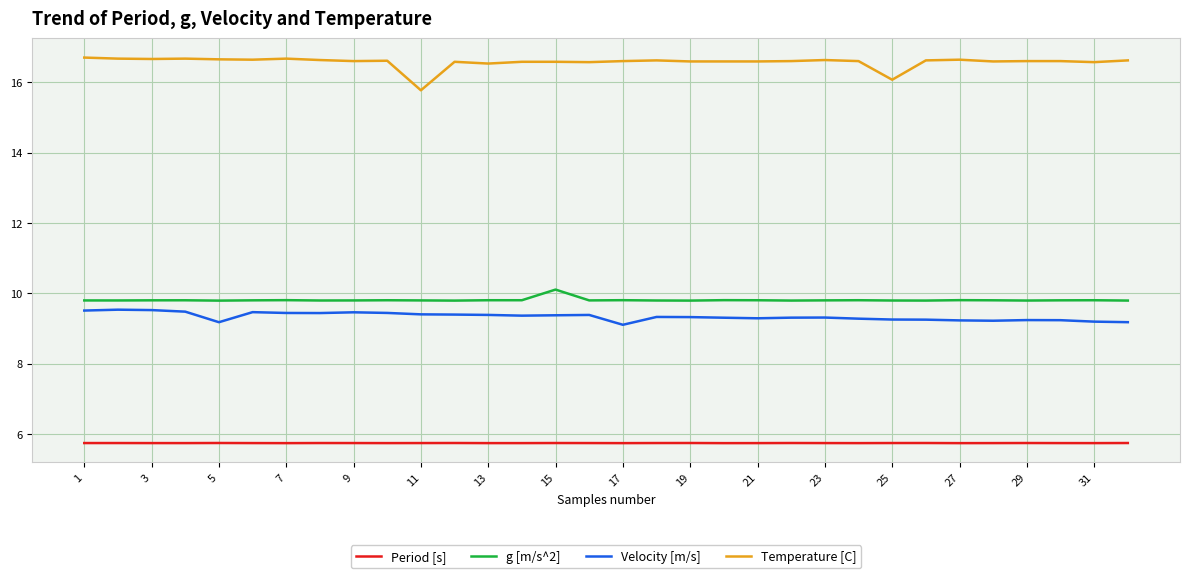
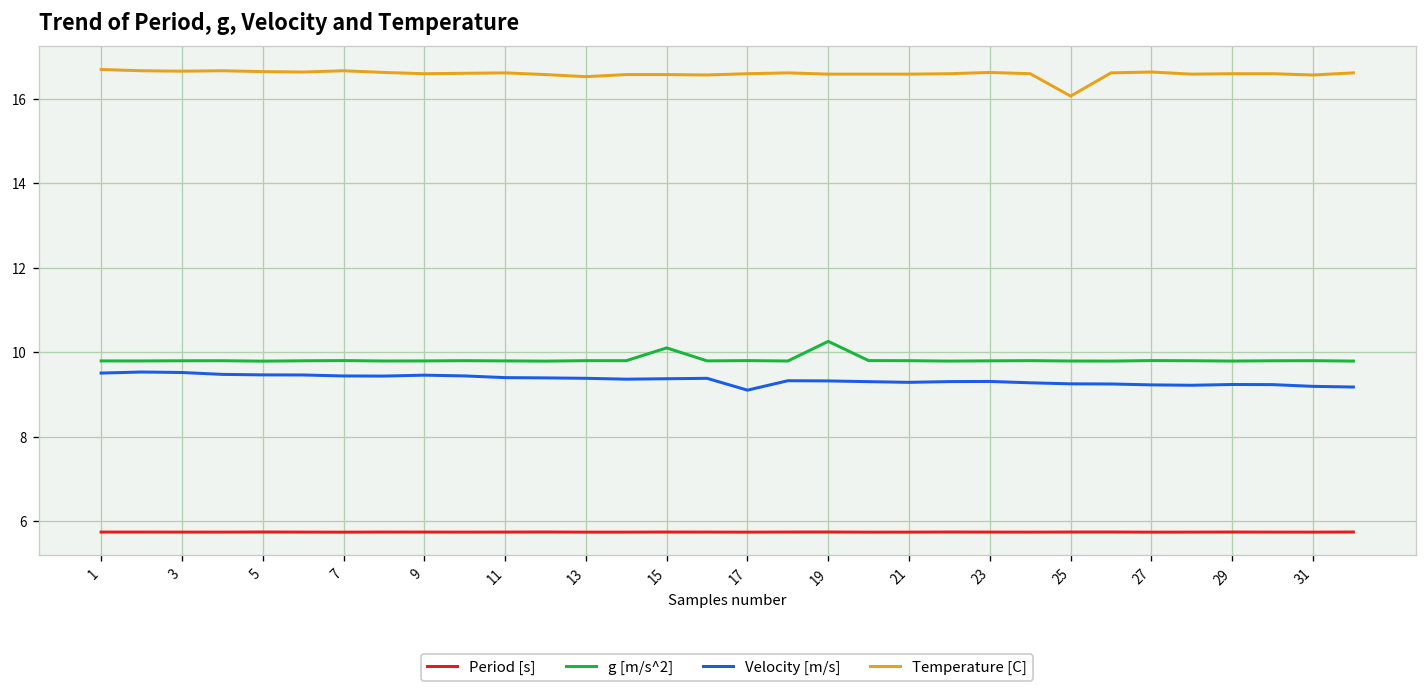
  {
    "Period [s]": {
      "1": 5.7,
      "3": 5.7,
      "5": 5.7,
      "7": 5.7,
      "9": 5.7,
      "11": 5.7,
      "13": 5.7,
      "15": 5.7,
      "17": 5.7,
      "19": 5.7,
      "21": 5.7,
      "23": 5.7,
      "25": 5.7,
      "27": 5.7,
      "29": 5.7,
      "31": 5.7
    },
    "g [m/s^2]": {
      "1": 9.8,
      "3": 9.8,
      "5": 9.8,
      "7": 9.8,
      "9": 9.8,
      "11": 9.8,
      "13": 9.8,
      "15": 10.1,
      "17": 9.8,
-     "19": 9.8,
+     "19": 10.3,
      "21": 9.8,
      "23": 9.8,
      "25": 9.8,
      "27": 9.8,
      "29": 9.8,
      "31": 9.8
    },
    "Velocity [m/s]": {
      "1": 9.5,
      "3": 9.5,
-     "5": 9.2,
+     "5": 9.5,
      "7": 9.4,
      "9": 9.5,
      "11": 9.4,
      "13": 9.4,
      "15": 9.4,
      "17": 9.1,
      "19": 9.3,
      "21": 9.3,
      "23": 9.3,
      "25": 9.3,
      "27": 9.2,
      "29": 9.2,
      "31": 9.2
    },
    "Temperature [C]": {
      "1": 16.7,
      "3": 16.7,
      "5": 16.7,
      "7": 16.7,
      "9": 16.6,
-     "11": 15.8,
+     "11": 16.6,
      "13": 16.5,
      "15": 16.6,
      "17": 16.6,
      "19": 16.6,
      "21": 16.6,
      "23": 16.6,
      "25": 16.1,
      "27": 16.6,
      "29": 16.6,
      "31": 16.6
    }
  }
